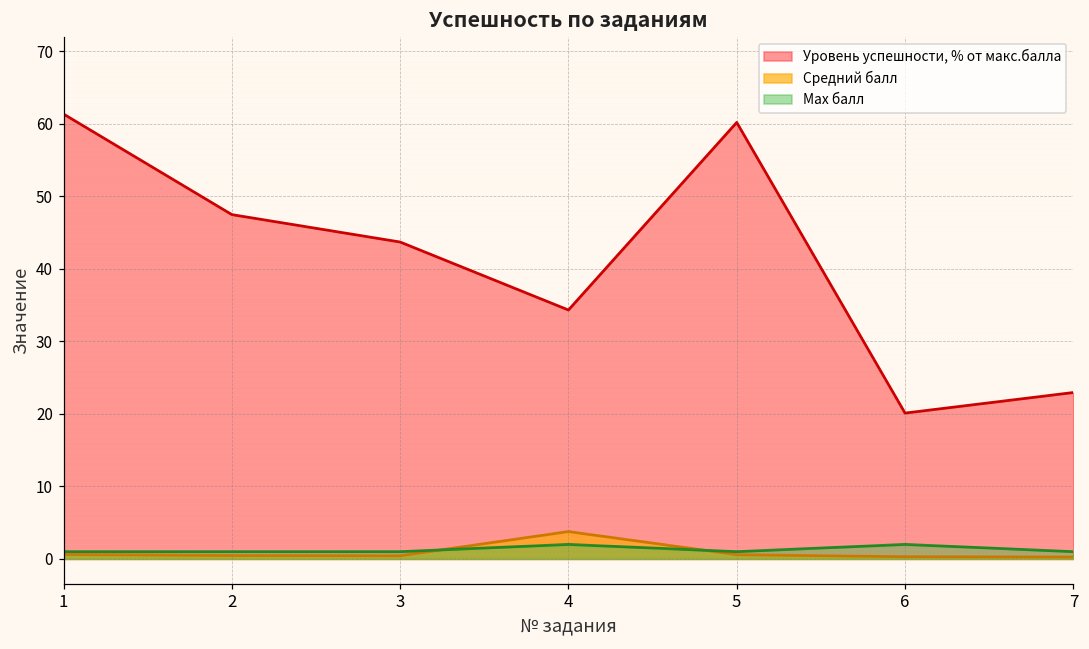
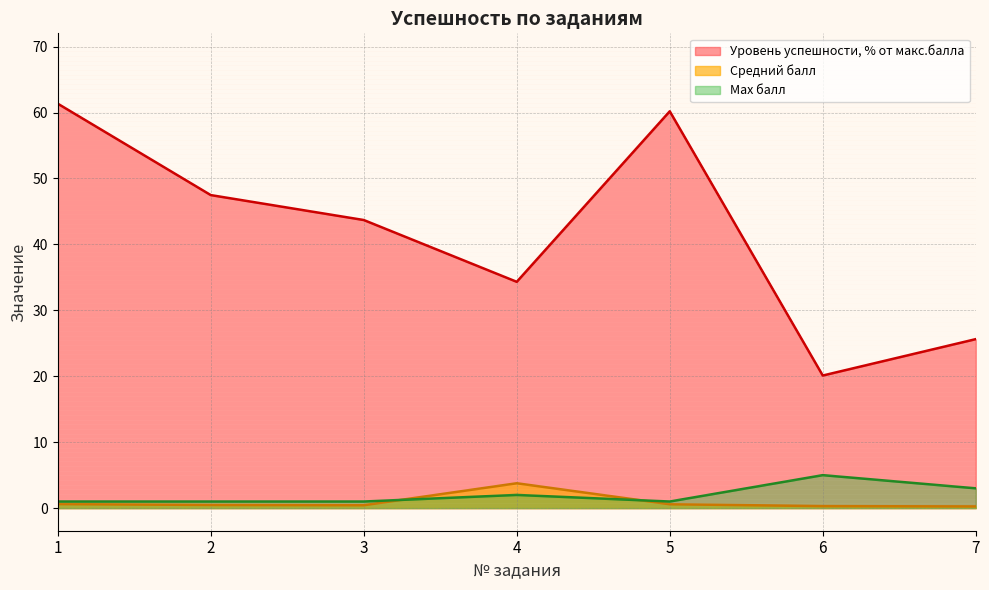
  {
    "Уровень успешности, % от макс.балла": {
      "1": 61,
      "2": 47,
      "3": 44,
      "4": 34,
      "5": 60,
      "6": 20,
-     "7": 23
+     "7": 26
    },
    "Средний балл": {
      "1": 1,
      "2": 0,
      "3": 0,
      "4": 4,
      "5": 1,
      "6": 0,
      "7": 0
    },
    "Max балл": {
      "1": 1,
      "2": 1,
      "3": 1,
      "4": 2,
      "5": 1,
-     "6": 2,
-     "7": 1
+     "6": 5,
+     "7": 3
    }
  }
